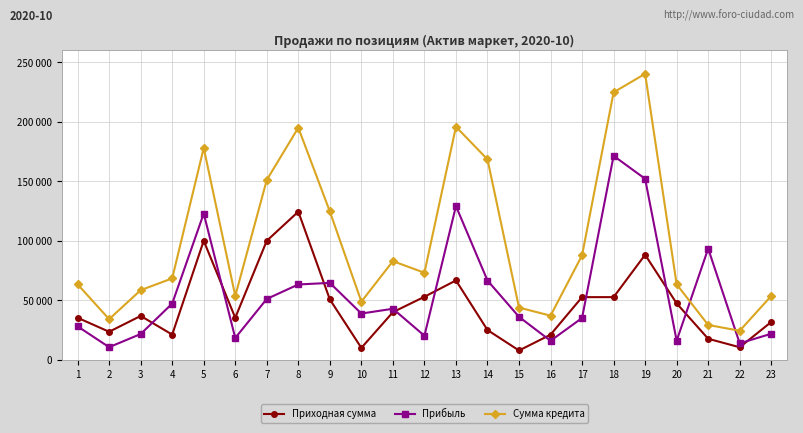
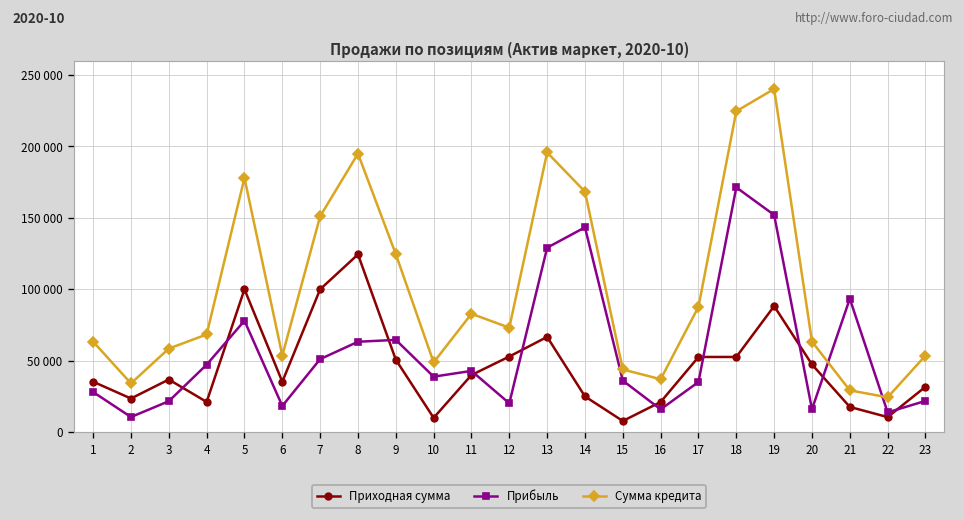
  {
    "Приходная сумма": {
      "1": 35000,
      "2": 24000,
      "3": 37000,
      "4": 21000,
      "5": 100000,
      "6": 35000,
      "7": 100000,
      "8": 124000,
      "9": 51000,
      "10": 10000,
      "11": 40000,
      "12": 53000,
      "13": 67000,
      "14": 25000,
      "15": 8000,
      "16": 21000,
      "17": 53000,
      "18": 53000,
      "19": 88000,
      "20": 47000,
      "21": 18000,
      "22": 11000,
      "23": 32000
    },
    "Прибыль": {
      "1": 28000,
      "2": 11000,
      "3": 22000,
      "4": 47000,
-     "5": 123000,
+     "5": 78000,
      "6": 18000,
      "7": 51000,
      "8": 63000,
      "9": 65000,
      "10": 39000,
      "11": 43000,
      "12": 20000,
      "13": 129000,
-     "14": 67000,
+     "14": 143000,
      "15": 36000,
      "16": 16000,
      "17": 35000,
      "18": 171000,
      "19": 152000,
      "20": 16000,
      "21": 93000,
      "22": 14000,
      "23": 22000
    },
    "Сумма кредита": {
      "1": 63000,
      "2": 34000,
      "3": 59000,
      "4": 68000,
      "5": 178000,
      "6": 54000,
      "7": 151000,
      "8": 195000,
      "9": 125000,
      "10": 49000,
      "11": 83000,
      "12": 73000,
      "13": 196000,
      "14": 168000,
      "15": 44000,
      "16": 37000,
      "17": 88000,
      "18": 225000,
      "19": 240000,
      "20": 63000,
      "21": 29000,
      "22": 24000,
      "23": 54000
    }
  }
